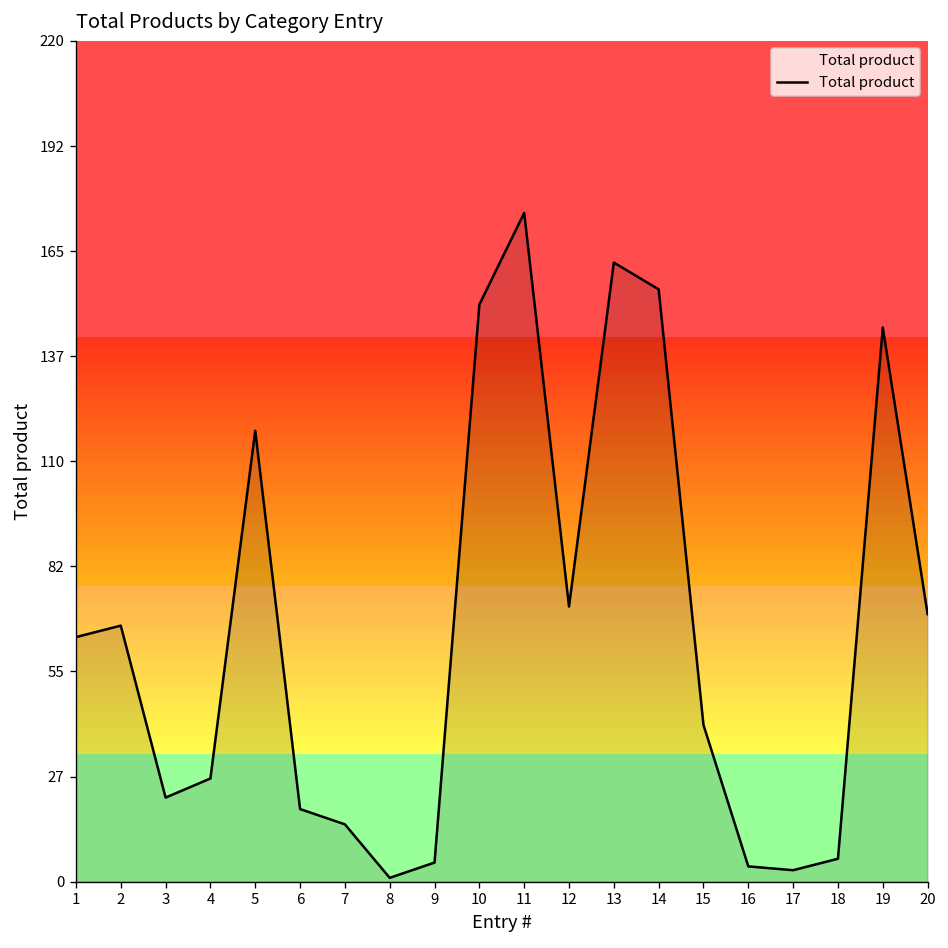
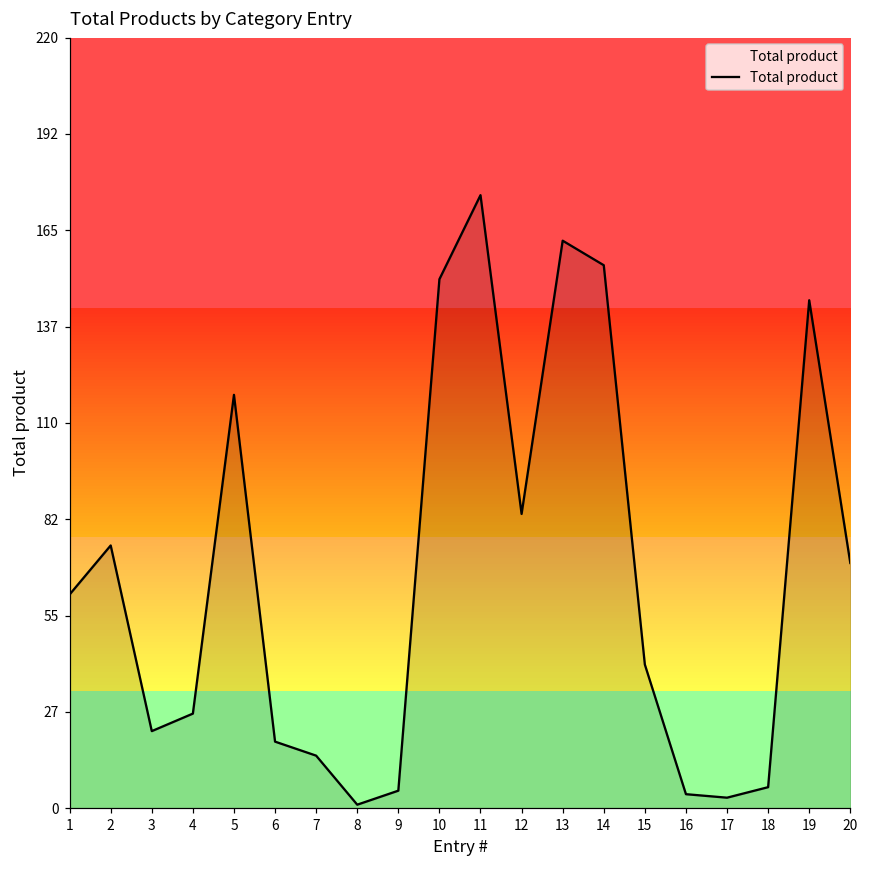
  {
-   "1": 64,
-   "2": 67,
+   "1": 61,
+   "2": 75,
    "3": 22,
    "4": 27,
    "5": 118,
    "6": 19,
    "7": 15,
    "8": 1,
    "9": 5,
    "10": 151,
    "11": 175,
-   "12": 72,
+   "12": 84,
    "13": 162,
    "14": 155,
    "15": 41,
    "16": 4,
    "17": 3,
    "18": 6,
    "19": 145,
    "20": 70
  }
